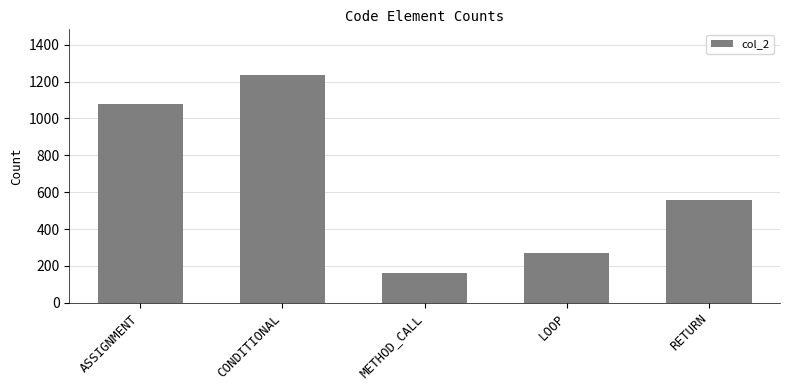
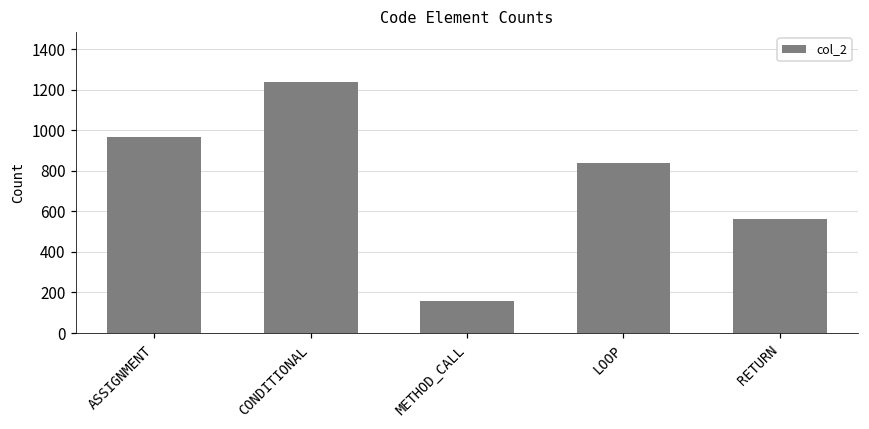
  {
-   "ASSIGNMENT": 1080,
+   "ASSIGNMENT": 970,
    "CONDITIONAL": 1240,
    "METHOD_CALL": 160,
-   "LOOP": 270,
+   "LOOP": 840,
    "RETURN": 560
  }
